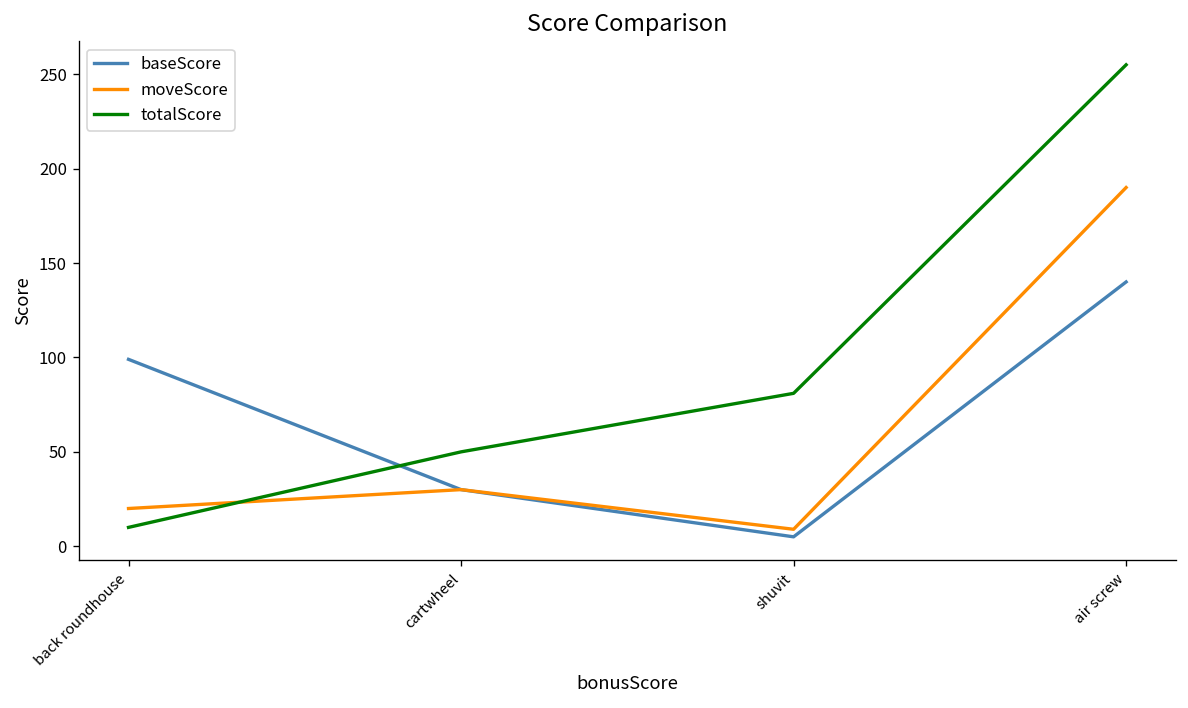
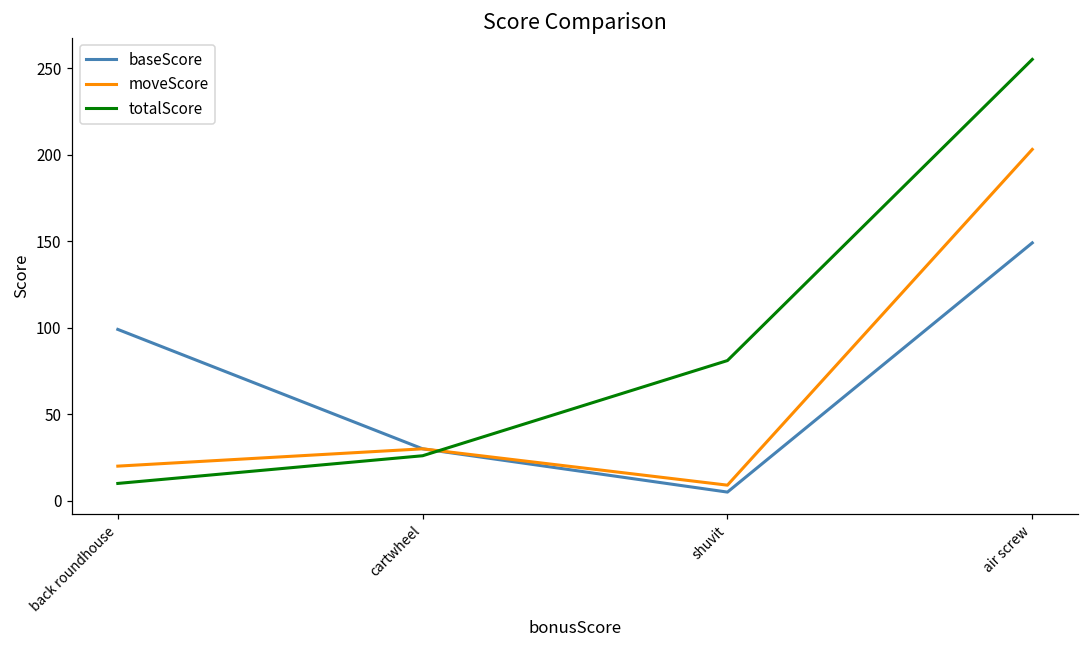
  {
    "baseScore": {
      "back roundhouse": 99,
      "shuvit": 5,
-     "air screw": 140
+     "air screw": 149
    },
    "moveScore": {
      "back roundhouse": 20,
      "shuvit": 9,
-     "air screw": 190
+     "air screw": 203
    },
    "totalScore": {
      "back roundhouse": 10,
-     "cartwheel": 50,
+     "cartwheel": 26,
      "shuvit": 81,
      "air screw": 255
    }
  }
